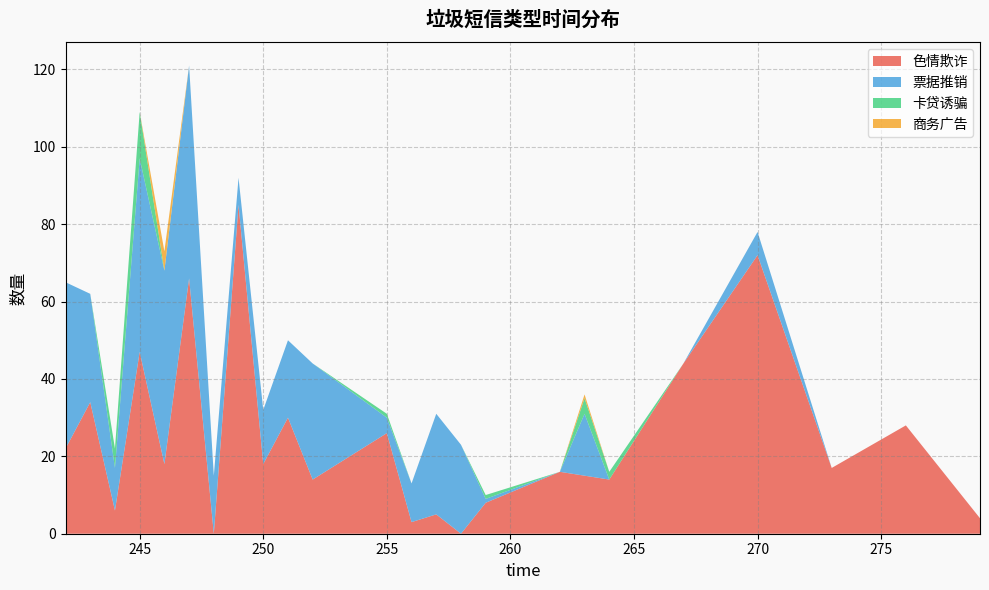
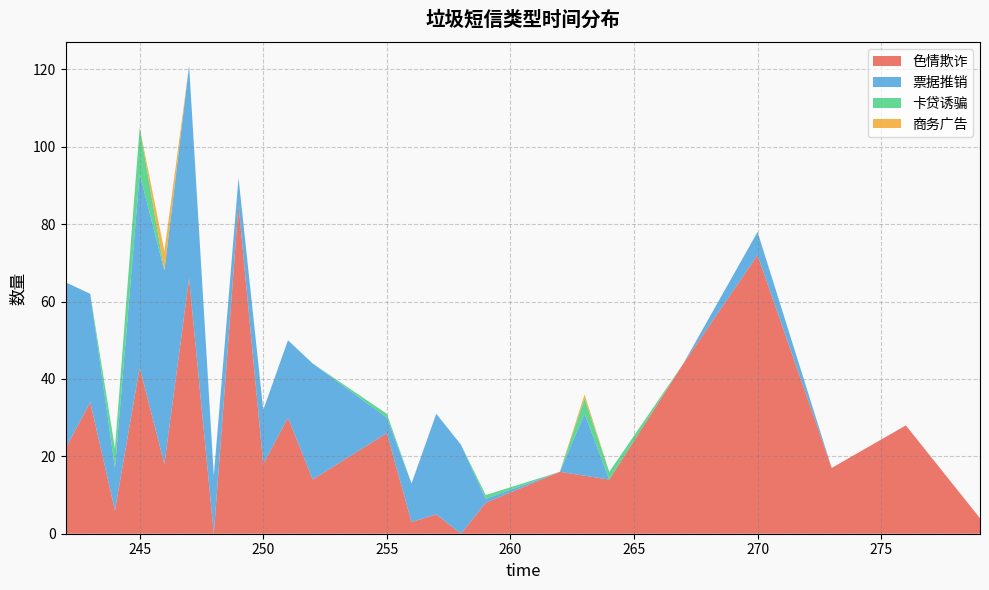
  {
    "色情欺诈": {
-     "245": 47,
+     "245": 43,
      "250": 18,
      "255": 26,
      "270": 72
    },
    "票据推销": {
      "245": 50,
      "255": 4
    }
  }
